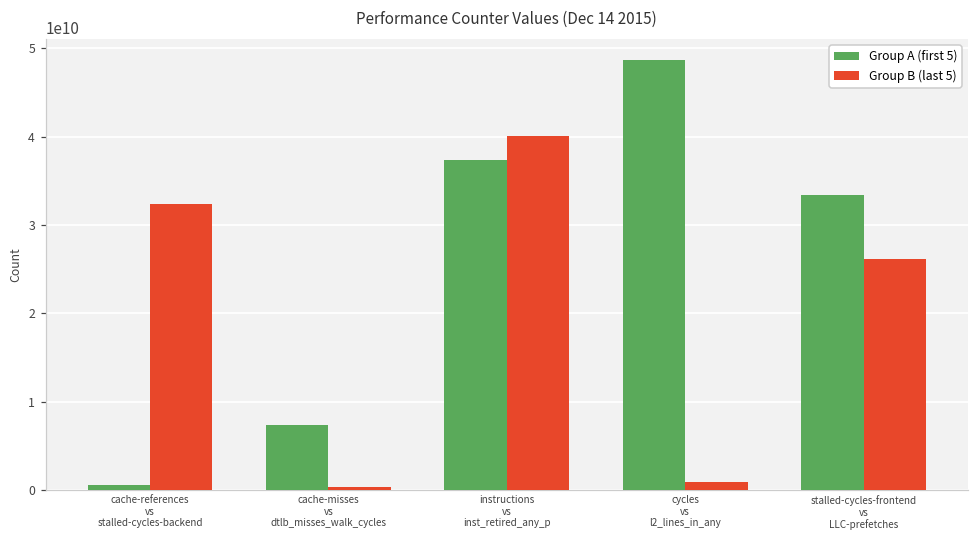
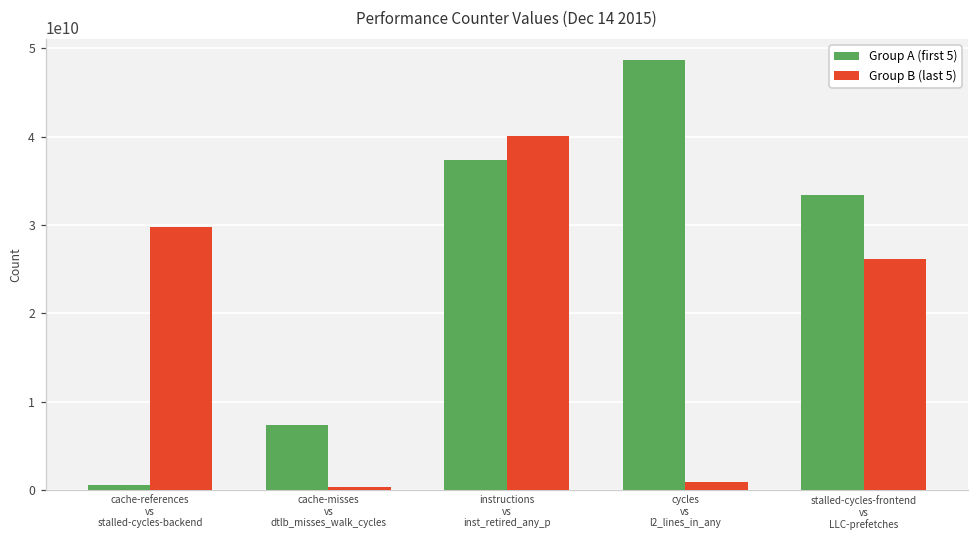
  {
    "Group A (first 5)": {
      "cache-references vs stalled-cycles-backend": 1000000000,
      "cache-misses vs dtlb_misses_walk_cycles": 7000000000,
      "instructions vs inst_retired_any_p": 37000000000,
      "cycles vs l2_lines_in_any": 49000000000,
      "stalled-cycles-frontend vs LLC-prefetches": 33000000000
    },
    "Group B (last 5)": {
-     "cache-references vs stalled-cycles-backend": 32000000000,
+     "cache-references vs stalled-cycles-backend": 30000000000,
      "cache-misses vs dtlb_misses_walk_cycles": 0,
      "instructions vs inst_retired_any_p": 40000000000,
      "cycles vs l2_lines_in_any": 1000000000,
      "stalled-cycles-frontend vs LLC-prefetches": 26000000000
    }
  }
